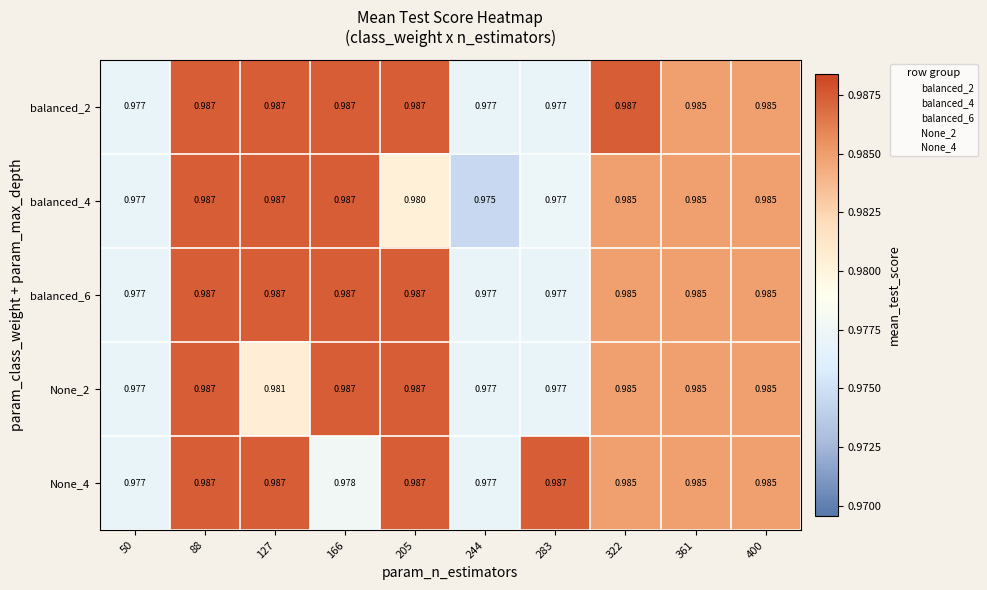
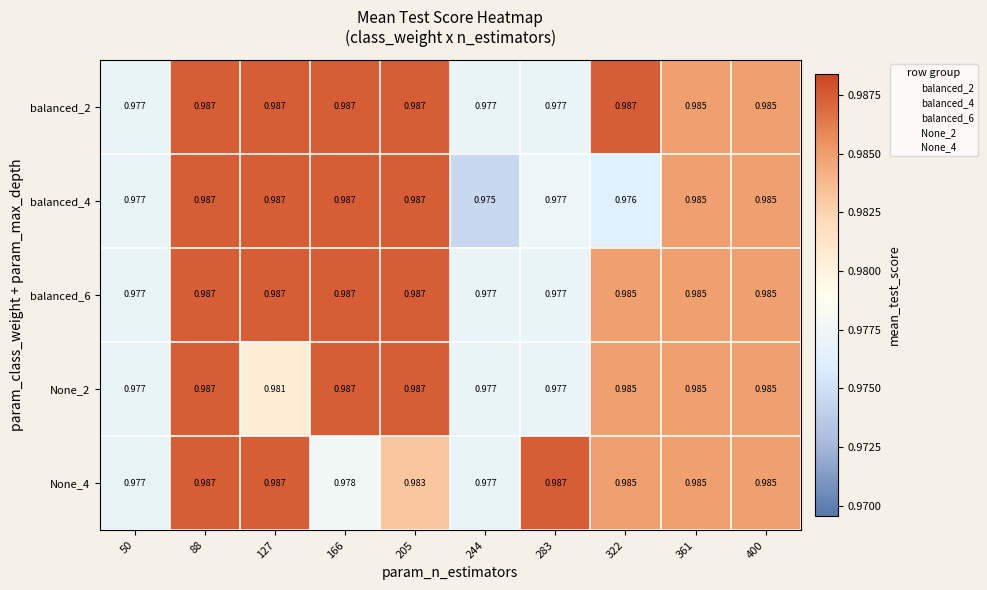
  {
    "balanced_2": {
      "50": 0.977,
      "88": 0.987,
      "127": 0.987,
      "166": 0.987,
      "205": 0.987,
      "244": 0.977,
      "283": 0.977,
      "322": 0.987,
      "361": 0.985,
      "400": 0.985
    },
    "balanced_4": {
      "50": 0.977,
      "88": 0.987,
      "127": 0.987,
      "166": 0.987,
-     "205": 0.980,
+     "205": 0.987,
      "244": 0.975,
      "283": 0.977,
-     "322": 0.985,
+     "322": 0.976,
      "361": 0.985,
      "400": 0.985
    },
    "balanced_6": {
      "50": 0.977,
      "88": 0.987,
      "127": 0.987,
      "166": 0.987,
      "205": 0.987,
      "244": 0.977,
      "283": 0.977,
      "322": 0.985,
      "361": 0.985,
      "400": 0.985
    },
    "None_2": {
      "50": 0.977,
      "88": 0.987,
      "127": 0.981,
      "166": 0.987,
      "205": 0.987,
      "244": 0.977,
      "283": 0.977,
      "322": 0.985,
      "361": 0.985,
      "400": 0.985
    },
    "None_4": {
      "50": 0.977,
      "88": 0.987,
      "127": 0.987,
      "166": 0.978,
-     "205": 0.987,
+     "205": 0.983,
      "244": 0.977,
      "283": 0.987,
      "322": 0.985,
      "361": 0.985,
      "400": 0.985
    }
  }
